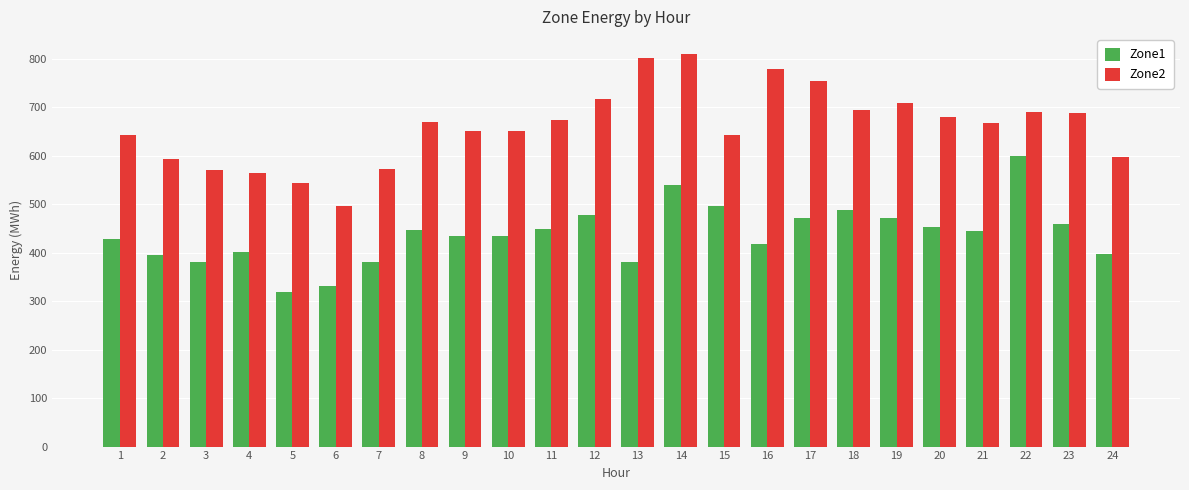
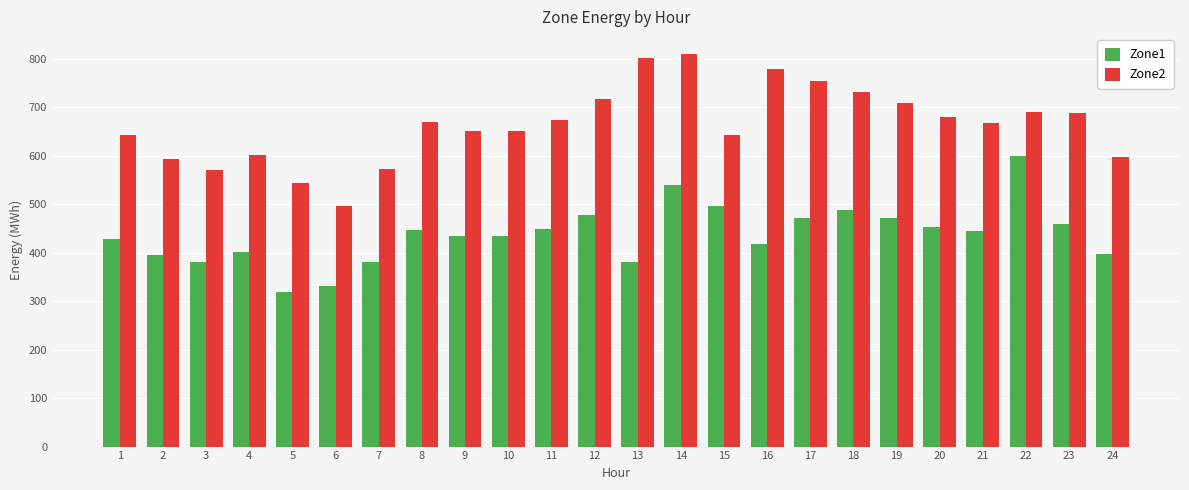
  {
    "Zone1": {
      "1": 430,
      "2": 400,
      "3": 380,
      "4": 400,
      "5": 320,
      "6": 330,
      "7": 380,
      "8": 450,
      "9": 430,
      "10": 430,
      "11": 450,
      "12": 480,
      "13": 380,
      "14": 540,
      "15": 500,
      "16": 420,
      "17": 470,
      "18": 490,
      "19": 470,
      "20": 450,
      "21": 440,
      "22": 600,
      "23": 460,
      "24": 400
    },
    "Zone2": {
      "1": 640,
      "2": 590,
      "3": 570,
-     "4": 560,
+     "4": 600,
      "5": 540,
      "6": 500,
      "7": 570,
      "8": 670,
      "9": 650,
      "10": 650,
      "11": 670,
      "12": 720,
      "13": 800,
      "14": 810,
      "15": 640,
      "16": 780,
      "17": 750,
-     "18": 690,
+     "18": 730,
      "19": 710,
      "20": 680,
      "21": 670,
      "22": 690,
      "23": 690,
      "24": 600
    }
  }
